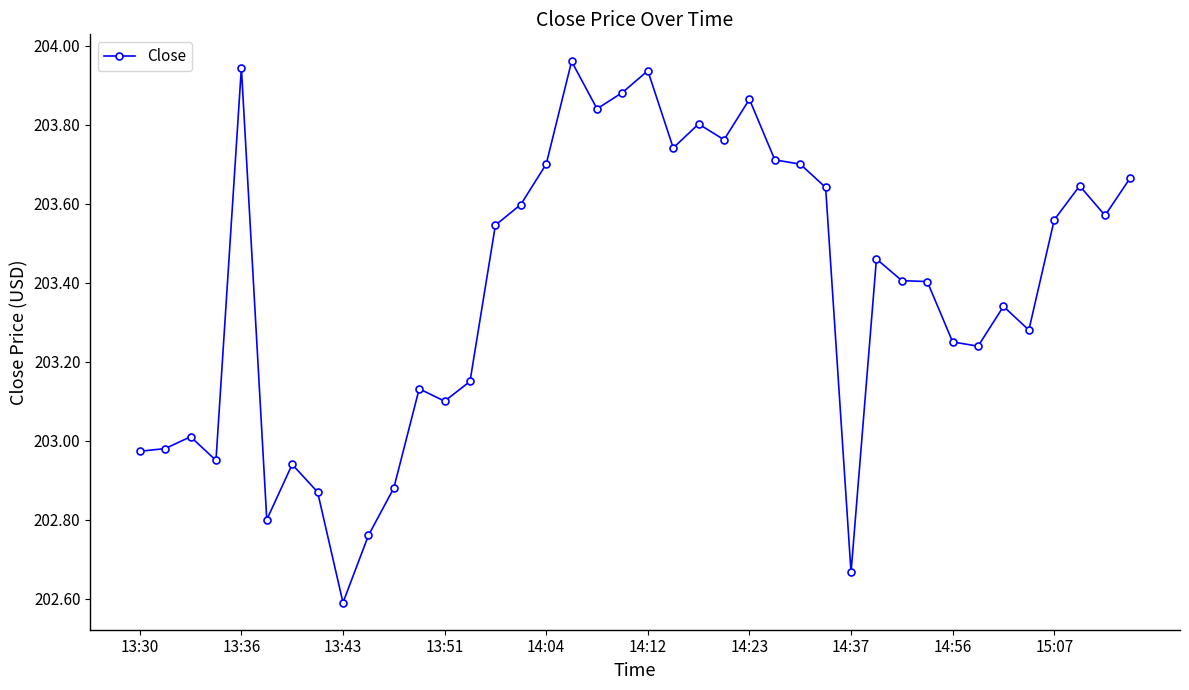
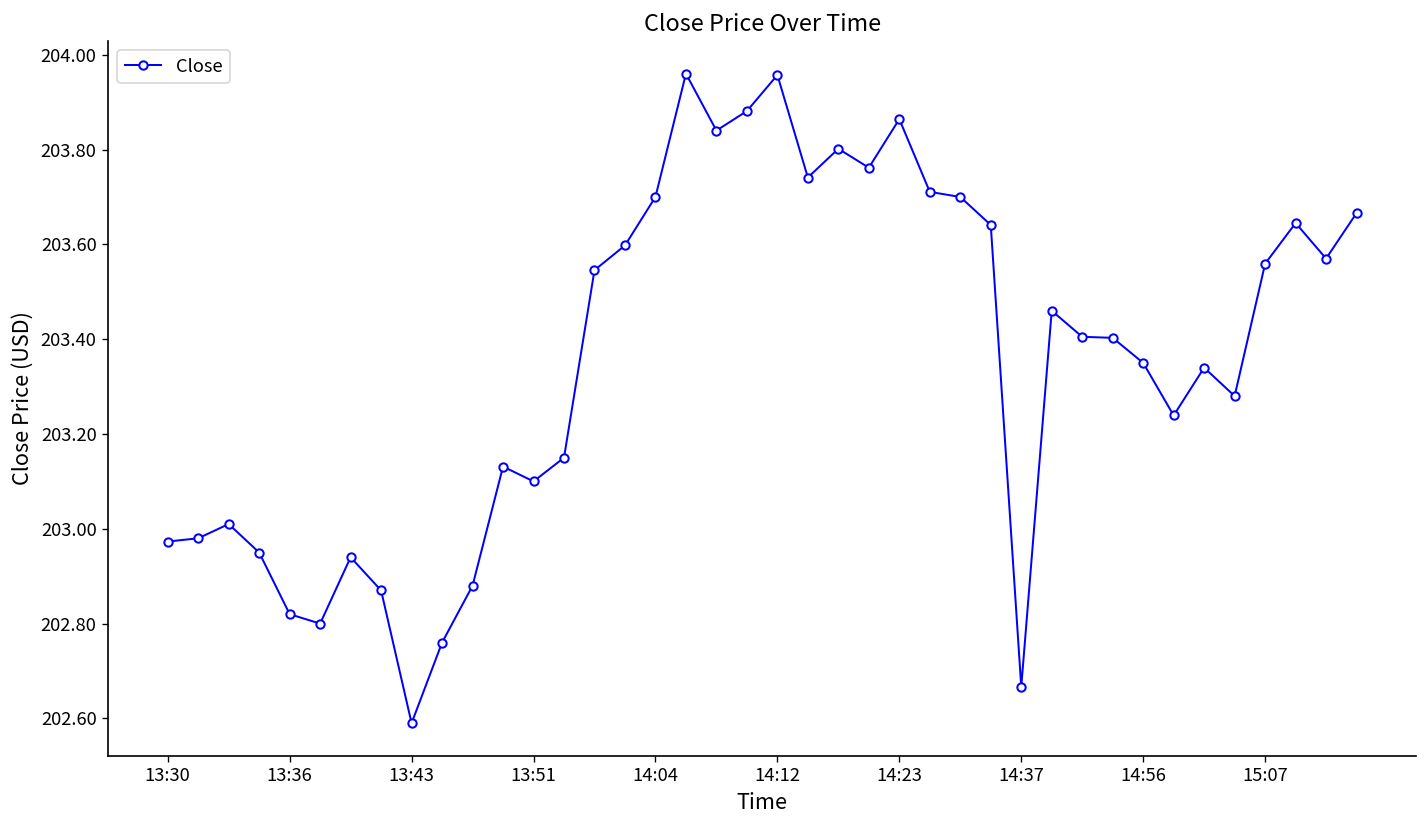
  {
    "13:30": 202.97,
-   "13:36": 203.94,
+   "13:36": 202.82,
    "13:43": 202.59,
    "13:51": 203.10,
    "14:04": 203.70,
-   "14:12": 203.94,
+   "14:12": 203.96,
    "14:23": 203.86,
    "14:37": 202.67,
-   "14:56": 203.25,
+   "14:56": 203.35,
    "15:07": 203.56
  }
